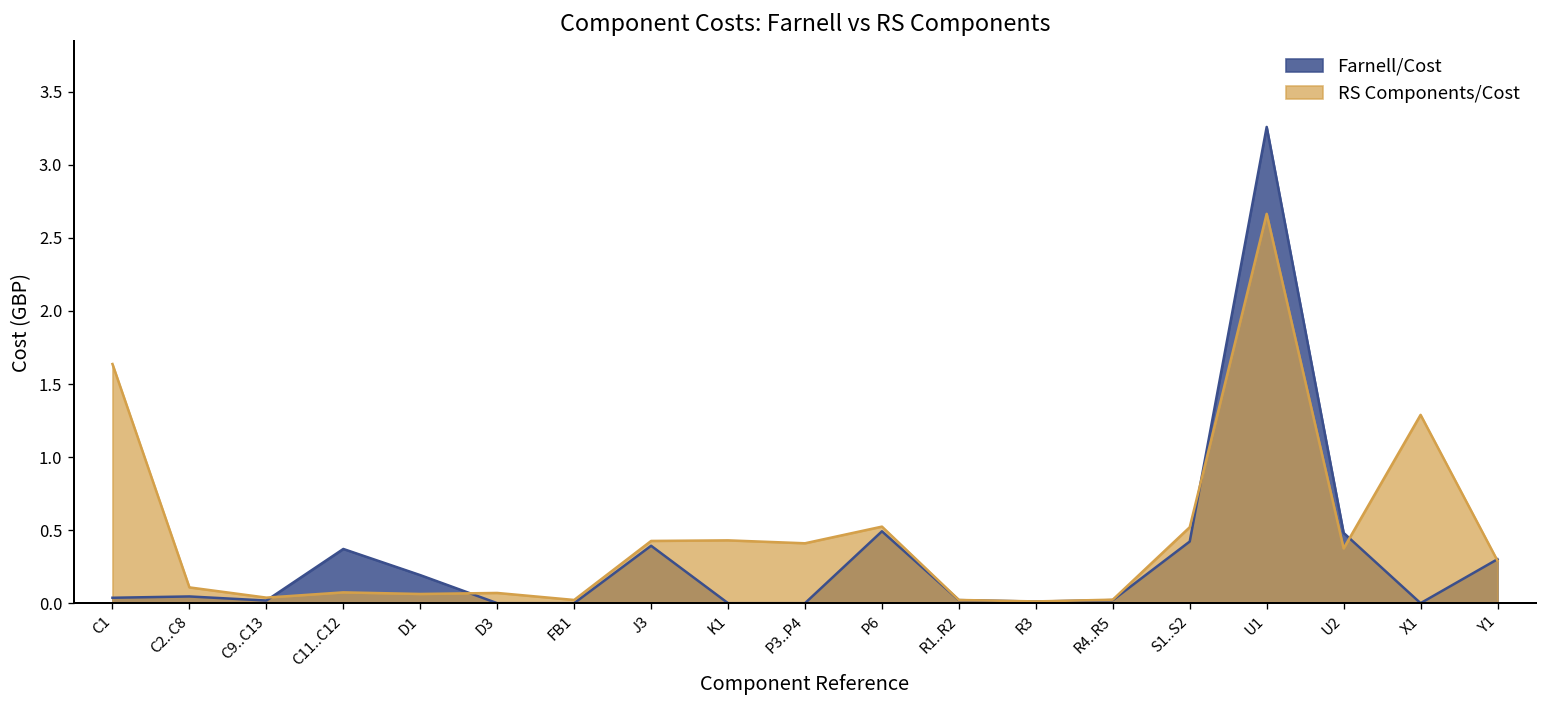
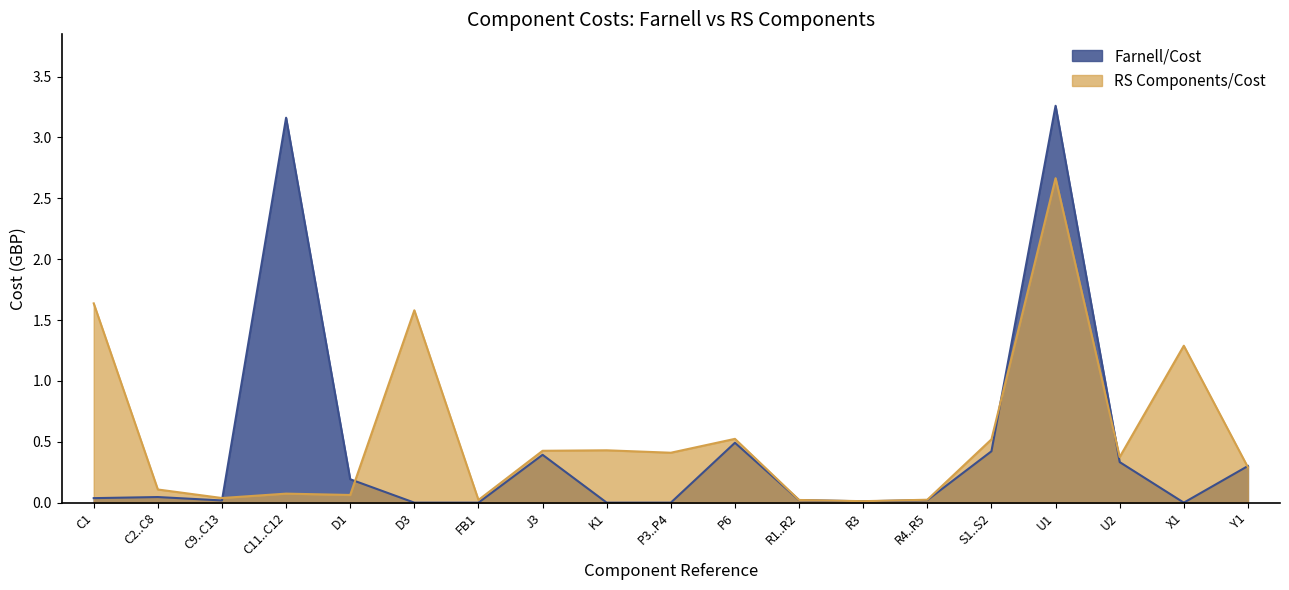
  {
    "Farnell/Cost": {
      "C1": 0.04,
      "C2..C8": 0.05,
-     "C11..C12": 0.37,
+     "C11..C12": 3.16,
      "D1": 0.19,
      "D3": 0.00,
      "FB1": 0.00,
      "J3": 0.39,
      "K1": 0.00,
      "P3..P4": 0.00,
      "P6": 0.49,
      "S1..S2": 0.42,
      "U1": 3.26,
-     "U2": 0.48,
+     "U2": 0.33,
      "X1": 0.00
    },
    "RS Components/Cost": {
      "C1": 1.64,
      "C2..C8": 0.11,
      "C11..C12": 0.07,
      "D1": 0.06,
-     "D3": 0.07,
+     "D3": 1.58,
      "FB1": 0.02,
      "J3": 0.43,
      "K1": 0.43,
      "P3..P4": 0.41,
      "P6": 0.52,
      "S1..S2": 0.52,
      "U1": 2.67,
      "U2": 0.38,
      "X1": 1.29
    }
  }
